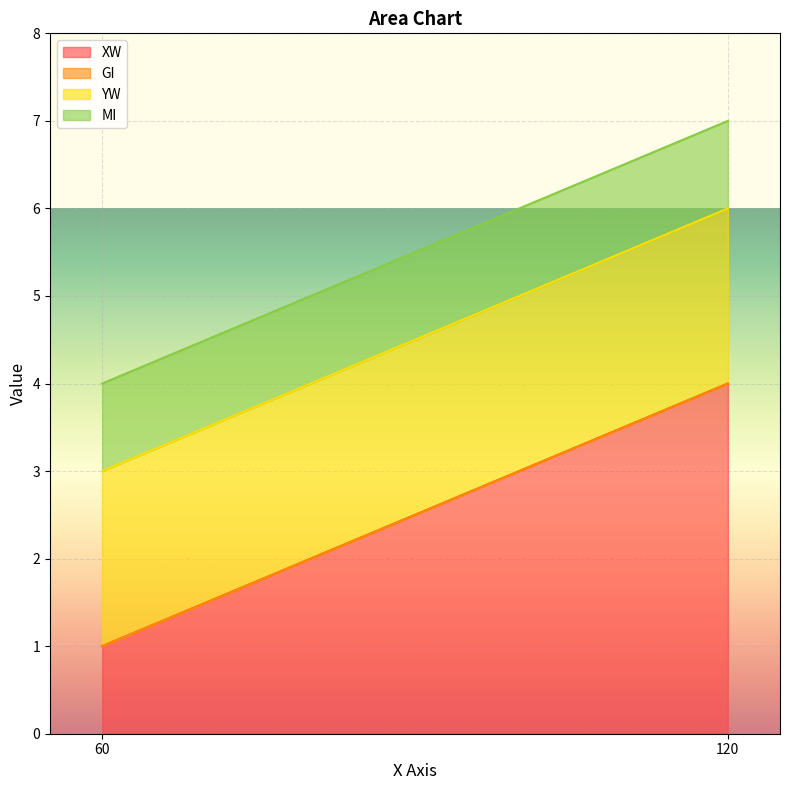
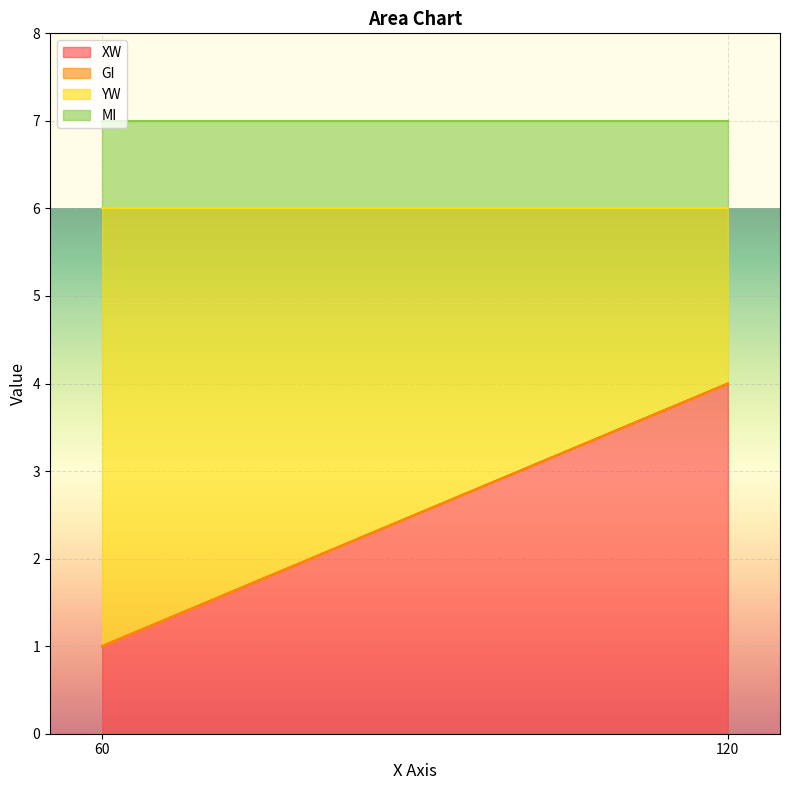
  {
    "GI": {
      "60": 1,
      "120": 4
    },
    "YW": {
-     "60": 2,
+     "60": 5,
      "120": 2
    },
    "MI": {
      "120": 1
    }
  }
